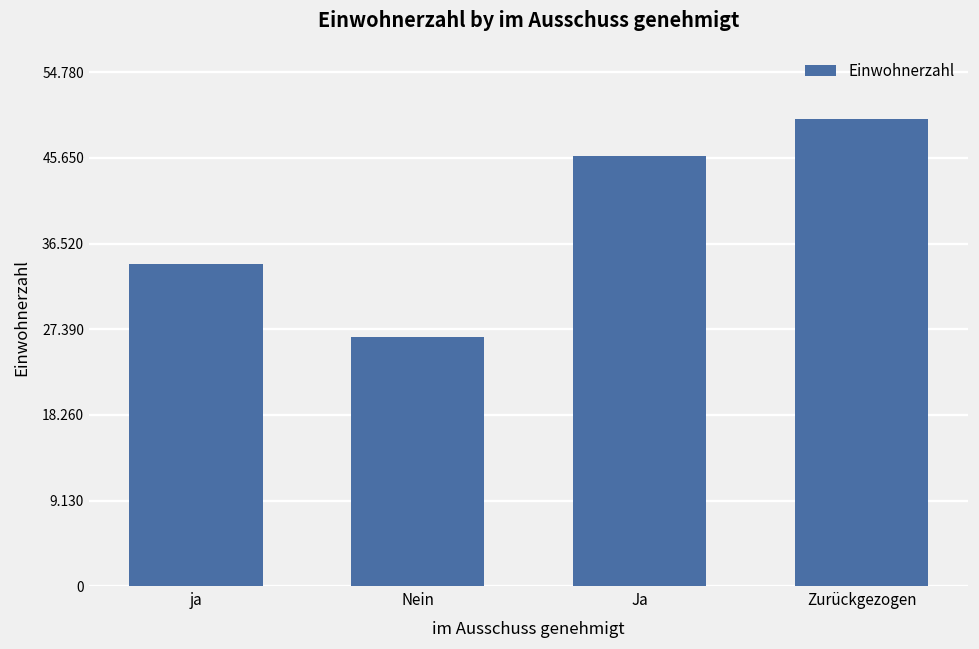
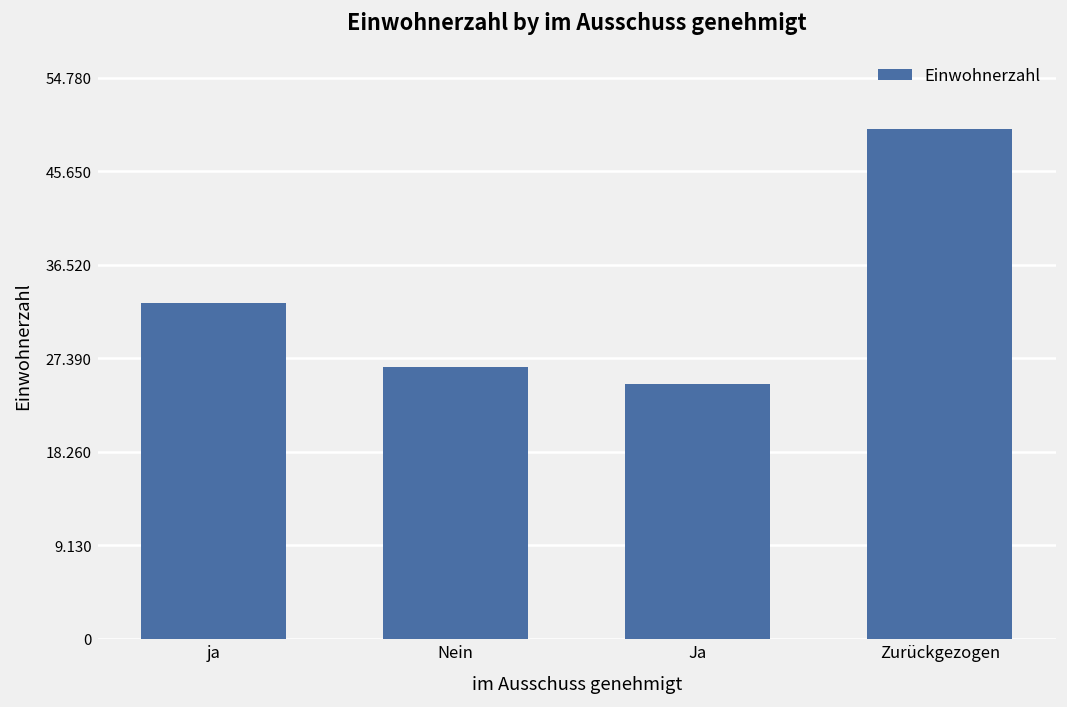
  {
-   "ja": 34,
+   "ja": 33,
    "Nein": 27,
-   "Ja": 46,
+   "Ja": 25,
    "Zurückgezogen": 50
  }
